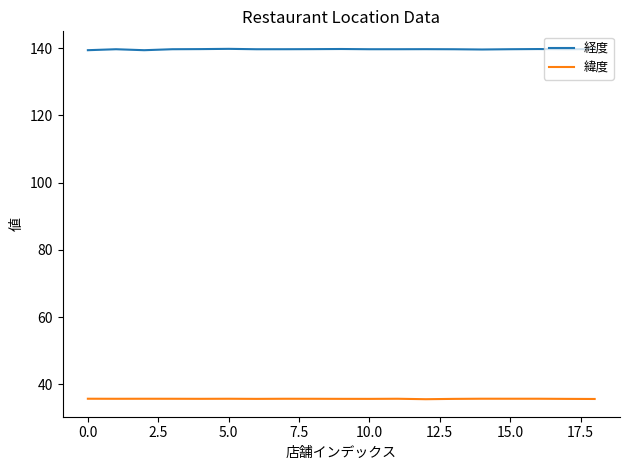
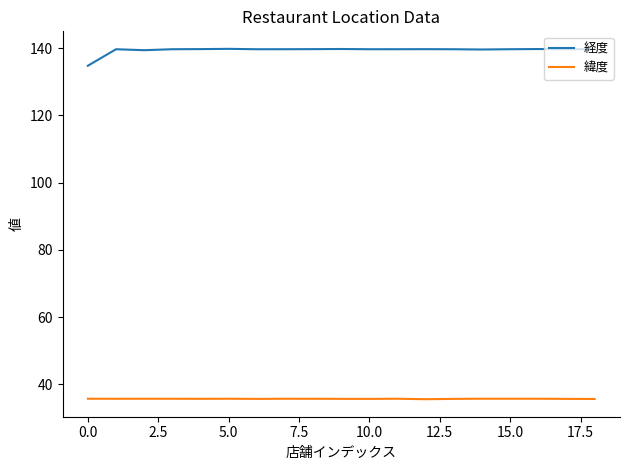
  {
    "経度": {
-     "0.0": 139,
+     "0.0": 135,
      "5.0": 140,
      "10.0": 140,
      "15.0": 140
    },
    "緯度": {
      "0.0": 36,
      "5.0": 36,
      "10.0": 36,
      "15.0": 36
    }
  }
